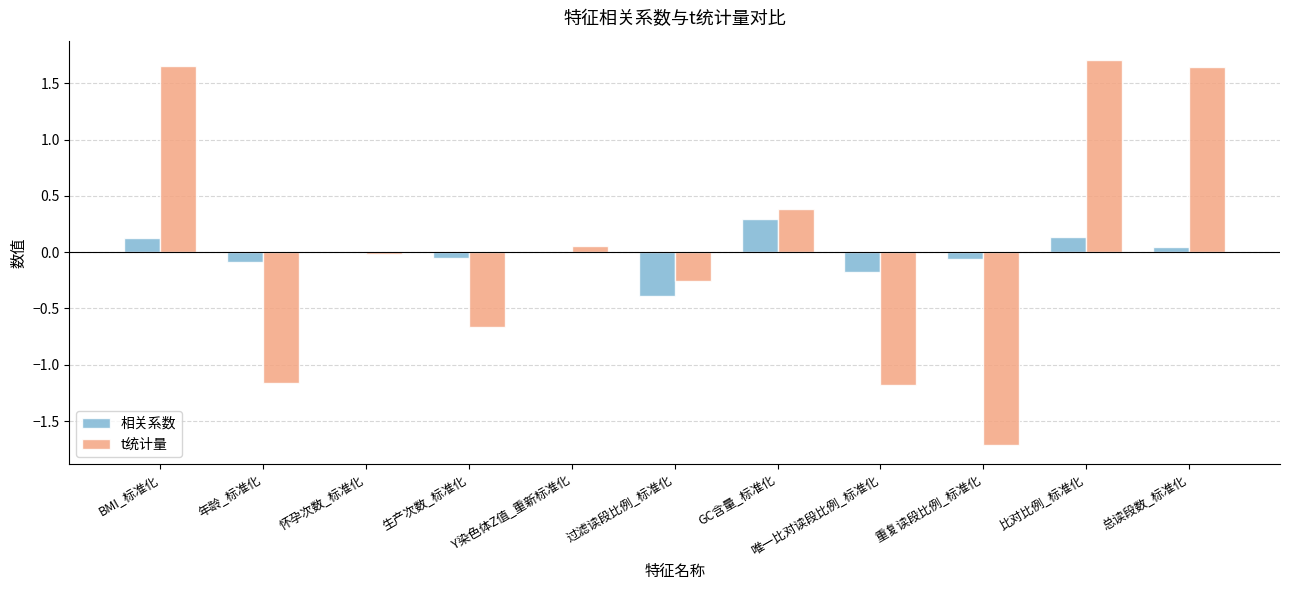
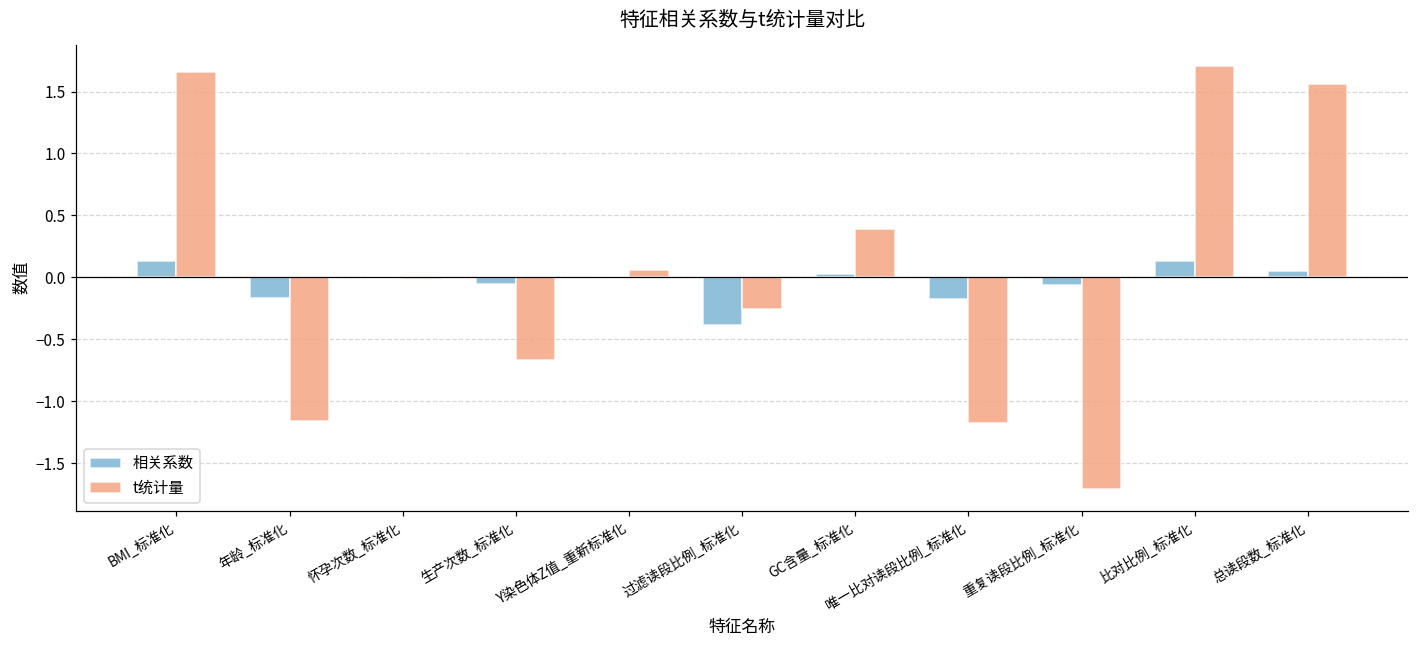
  {
    "相关系数": {
      "BMI_标准化": 0.13,
-     "年龄_标准化": -0.09,
+     "年龄_标准化": -0.16,
      "生产次数_标准化": -0.05,
      "过滤读段比例_标准化": -0.39,
-     "GC含量_标准化": 0.29,
+     "GC含量_标准化": 0.03,
      "唯一比对读段比例_标准化": -0.18,
      "重复读段比例_标准化": -0.06,
      "比对比例_标准化": 0.13,
      "总读段数_标准化": 0.05
    },
    "t统计量": {
      "BMI_标准化": 1.66,
      "年龄_标准化": -1.16,
      "生产次数_标准化": -0.66,
      "Y染色体Z值_重新标准化": 0.06,
      "过滤读段比例_标准化": -0.26,
      "GC含量_标准化": 0.39,
      "唯一比对读段比例_标准化": -1.18,
      "重复读段比例_标准化": -1.71,
      "比对比例_标准化": 1.71,
-     "总读段数_标准化": 1.65
+     "总读段数_标准化": 1.56
    }
  }
